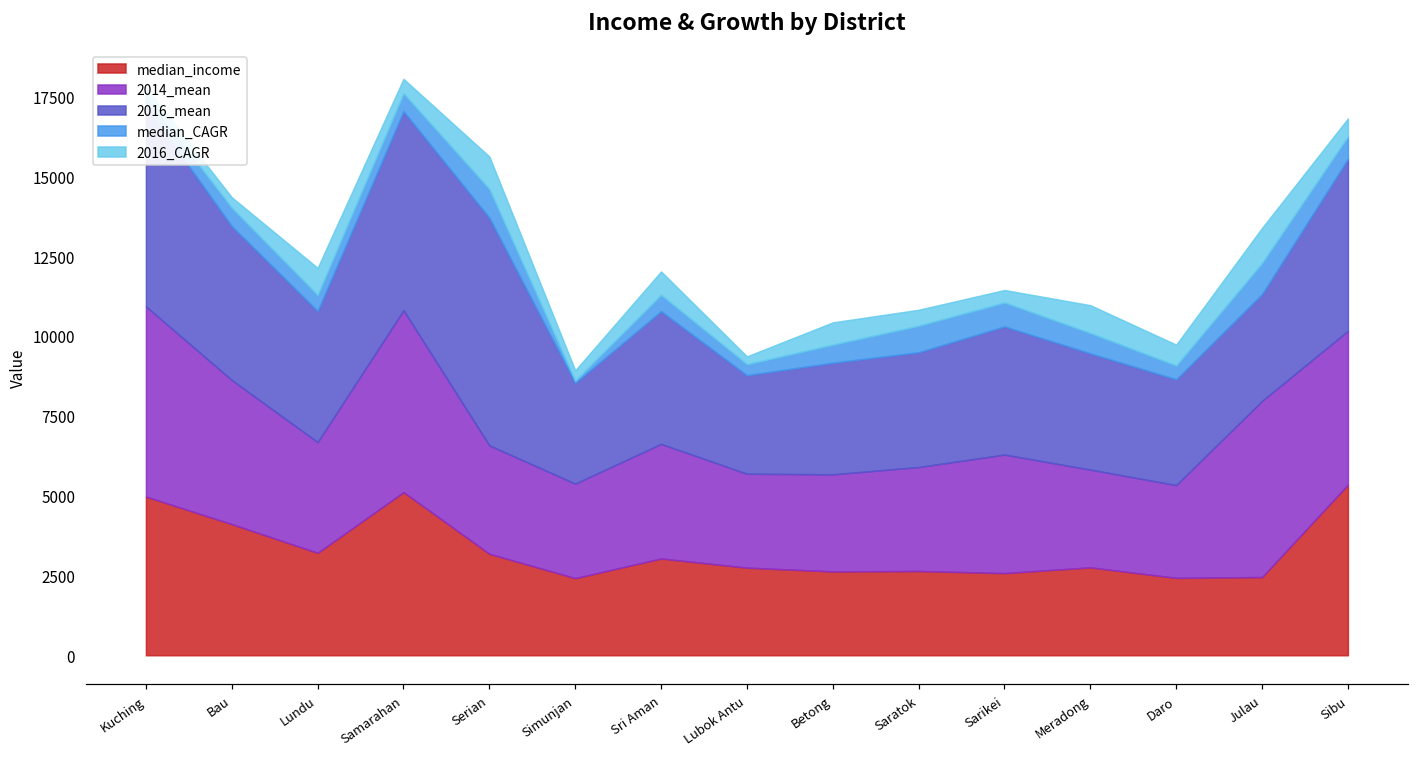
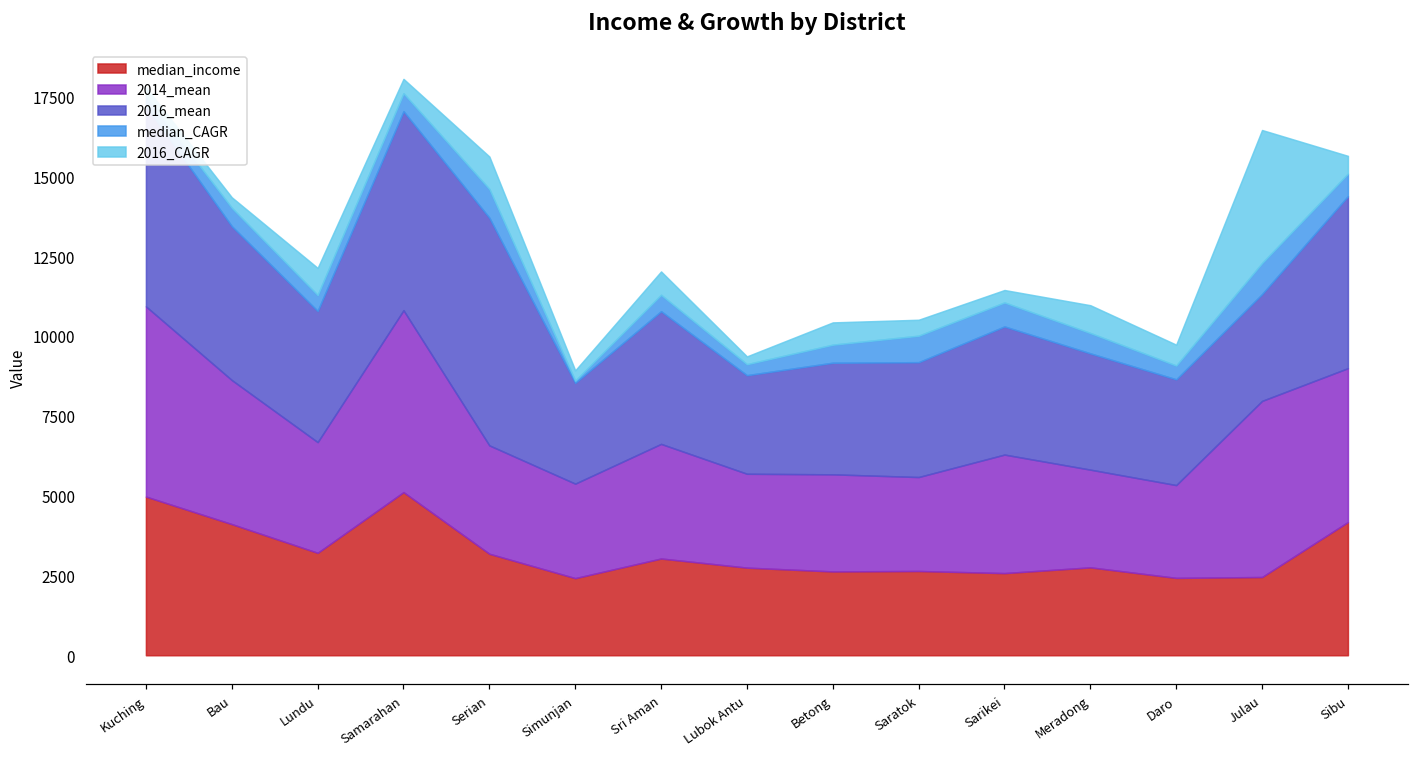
  {
    "median_income": {
      "Kuching": 5000,
      "Bau": 4100,
      "Lundu": 3200,
      "Samarahan": 5100,
      "Serian": 3200,
      "Simunjan": 2400,
      "Sri Aman": 3000,
      "Lubok Antu": 2700,
      "Betong": 2600,
      "Saratok": 2600,
      "Sarikei": 2600,
      "Meradong": 2800,
      "Daro": 2400,
      "Julau": 2400,
-     "Sibu": 5300
+     "Sibu": 4200
    },
    "2014_mean": {
      "Kuching": 6000,
      "Bau": 4500,
      "Lundu": 3500,
      "Samarahan": 5700,
      "Serian": 3400,
      "Simunjan": 3000,
      "Sri Aman": 3600,
      "Lubok Antu": 2900,
      "Betong": 3000,
-     "Saratok": 3300,
+     "Saratok": 2900,
      "Sarikei": 3700,
      "Meradong": 3100,
      "Daro": 2900,
      "Julau": 5500,
      "Sibu": 4800
    },
    "2016_mean": {
      "Bau": 4800,
      "Lundu": 4100,
      "Samarahan": 6200,
      "Serian": 7100,
      "Sri Aman": 4200,
      "Lubok Antu": 3100,
      "Betong": 3500,
      "Saratok": 3600,
      "Sarikei": 4000,
      "Meradong": 3600,
      "Daro": 3300,
      "Julau": 3300,
      "Sibu": 5400
    },
    "median_CAGR": {
      "Bau": 600,
      "Lundu": 500,
      "Samarahan": 600,
      "Serian": 900,
      "Sri Aman": 500,
      "Lubok Antu": 300,
      "Betong": 600,
      "Saratok": 800,
      "Sarikei": 800,
      "Meradong": 600,
      "Daro": 400,
      "Julau": 1000,
      "Sibu": 700
    },
    "2016_CAGR": {
      "Bau": 300,
      "Lundu": 800,
      "Samarahan": 500,
      "Serian": 1000,
      "Simunjan": 300,
      "Sri Aman": 700,
      "Lubok Antu": 200,
      "Betong": 700,
      "Saratok": 500,
      "Sarikei": 400,
      "Meradong": 900,
      "Daro": 700,
-     "Julau": 1100,
+     "Julau": 4200,
      "Sibu": 600
    }
  }
